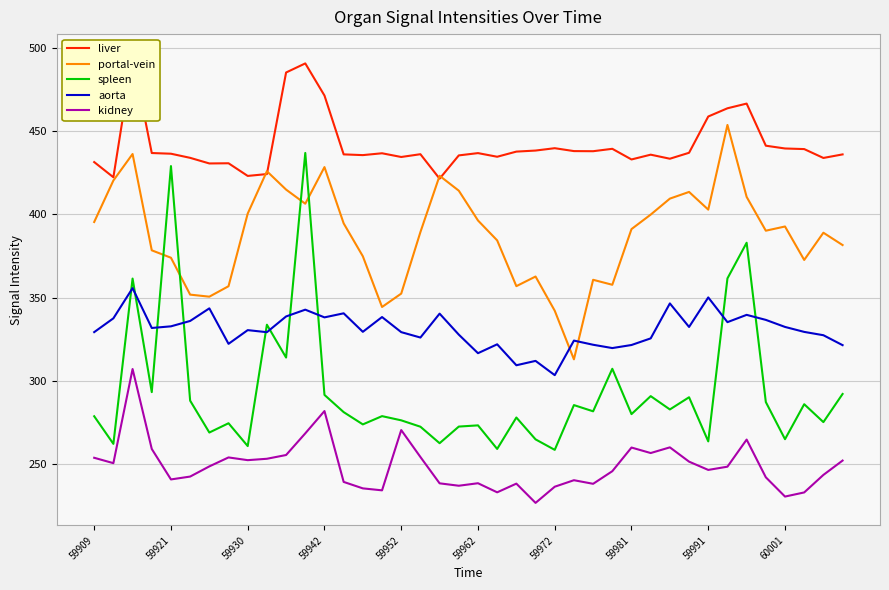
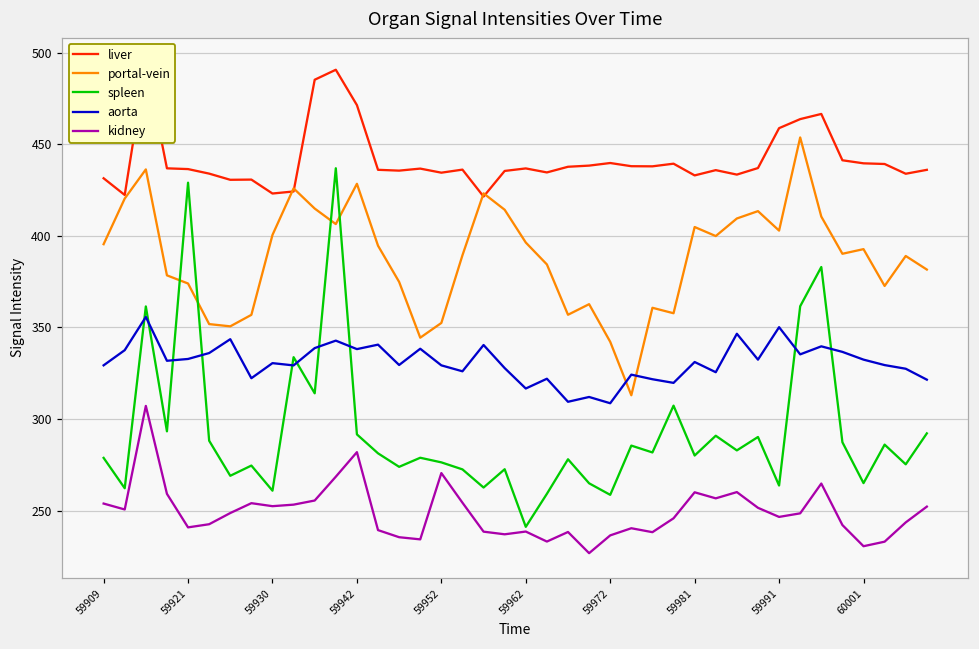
  {
    "liver": {
      "59909": 431,
      "59921": 436,
      "59930": 423,
      "59942": 471,
      "59952": 434,
      "59962": 437,
      "59972": 440,
      "59981": 433,
      "59991": 459,
      "60001": 440
    },
    "portal-vein": {
      "59909": 395,
      "59921": 374,
      "59930": 400,
      "59942": 428,
      "59952": 352,
      "59962": 396,
      "59972": 342,
-     "59981": 391,
+     "59981": 405,
      "59991": 403,
      "60001": 393
    },
    "spleen": {
      "59909": 279,
      "59921": 429,
      "59930": 261,
      "59942": 292,
      "59952": 276,
-     "59962": 273,
+     "59962": 241,
      "59972": 259,
      "59981": 280,
      "59991": 264,
      "60001": 265
    },
    "aorta": {
      "59909": 329,
      "59921": 333,
      "59930": 331,
      "59942": 338,
      "59952": 329,
      "59962": 317,
-     "59972": 303,
-     "59981": 322,
+     "59972": 309,
+     "59981": 331,
      "59991": 350,
      "60001": 332
    },
    "kidney": {
      "59909": 254,
      "59921": 241,
      "59930": 252,
      "59942": 282,
      "59952": 271,
      "59962": 239,
      "59972": 237,
      "59981": 260,
      "59991": 247,
      "60001": 231
    }
  }
